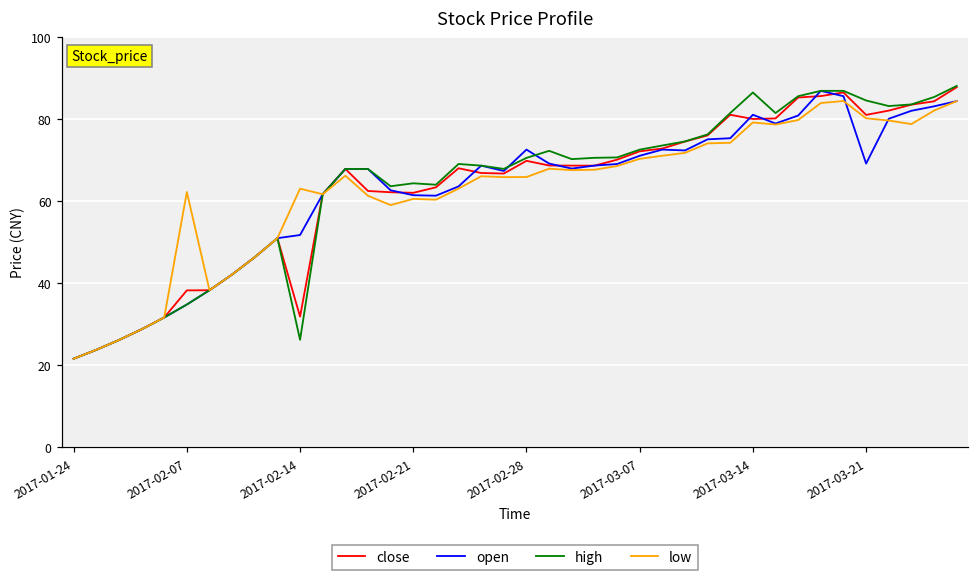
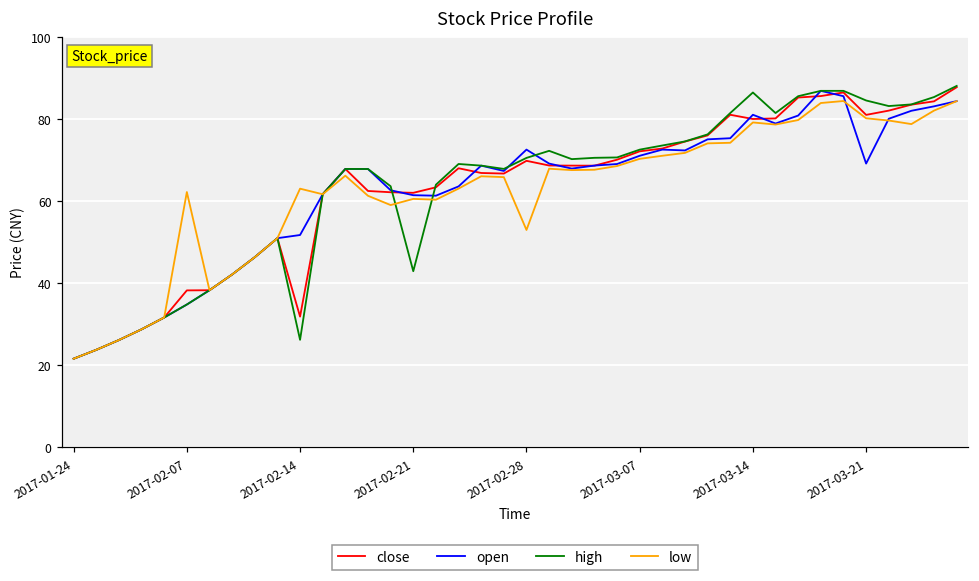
  {
    "close": {
      "2017-02-07": 38,
      "2017-02-14": 32,
      "2017-02-28": 70,
      "2017-03-14": 80,
      "2017-03-21": 81
    },
    "open": {
      "2017-02-14": 52,
      "2017-02-28": 73,
      "2017-03-07": 71,
      "2017-03-14": 81,
      "2017-03-21": 69
    },
    "high": {
      "2017-02-14": 26,
-     "2017-02-21": 64,
+     "2017-02-21": 43,
      "2017-02-28": 70,
      "2017-03-14": 86,
      "2017-03-21": 84
    },
    "low": {
      "2017-02-07": 62,
      "2017-02-14": 63,
      "2017-02-21": 61,
-     "2017-02-28": 66,
+     "2017-02-28": 53,
      "2017-03-07": 70,
      "2017-03-14": 79,
      "2017-03-21": 80
    }
  }
